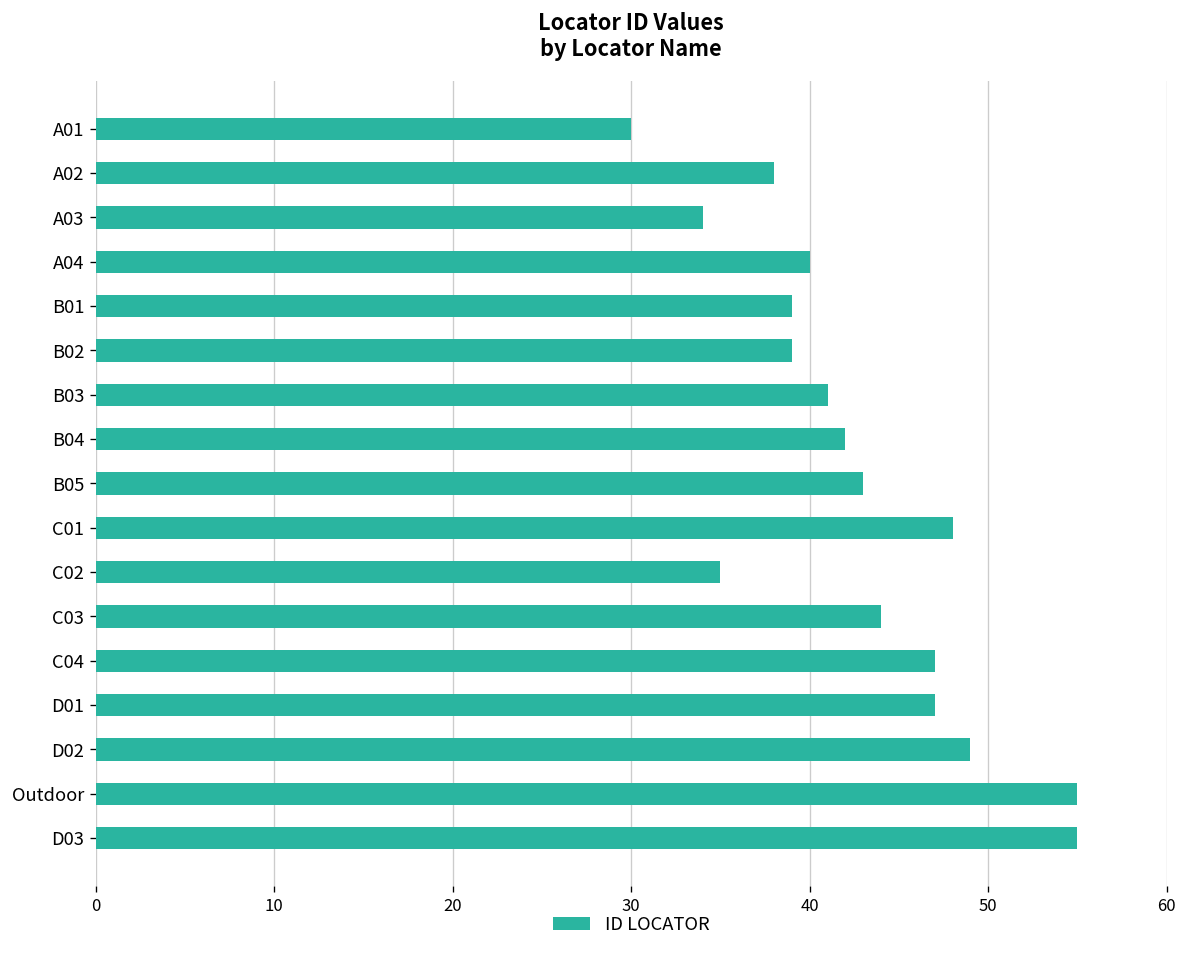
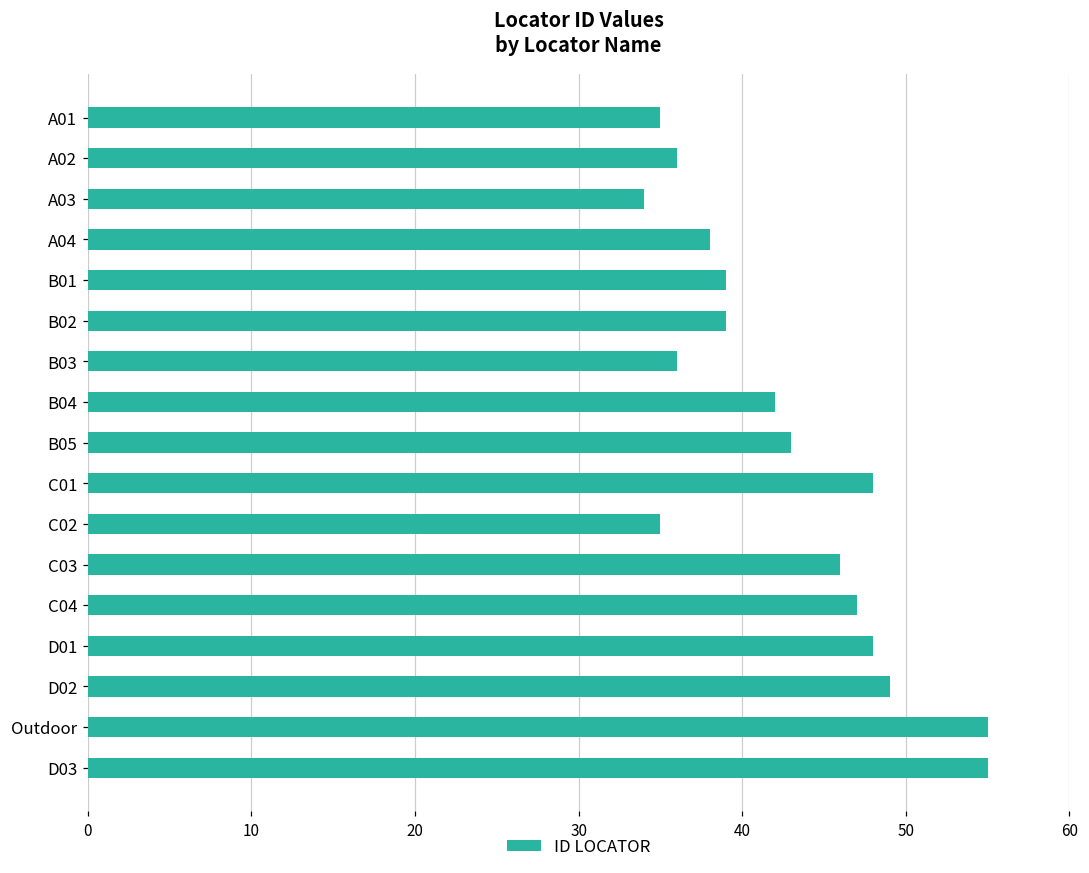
  {
-   "A01": 30,
-   "A02": 38,
+   "A01": 35,
+   "A02": 36,
    "A03": 34,
-   "A04": 40,
+   "A04": 38,
    "B01": 39,
    "B02": 39,
-   "B03": 41,
+   "B03": 36,
    "B04": 42,
    "B05": 43,
    "C01": 48,
    "C02": 35,
-   "C03": 44,
+   "C03": 46,
    "C04": 47,
-   "D01": 47,
+   "D01": 48,
    "D02": 49,
    "Outdoor": 55,
    "D03": 55
  }
